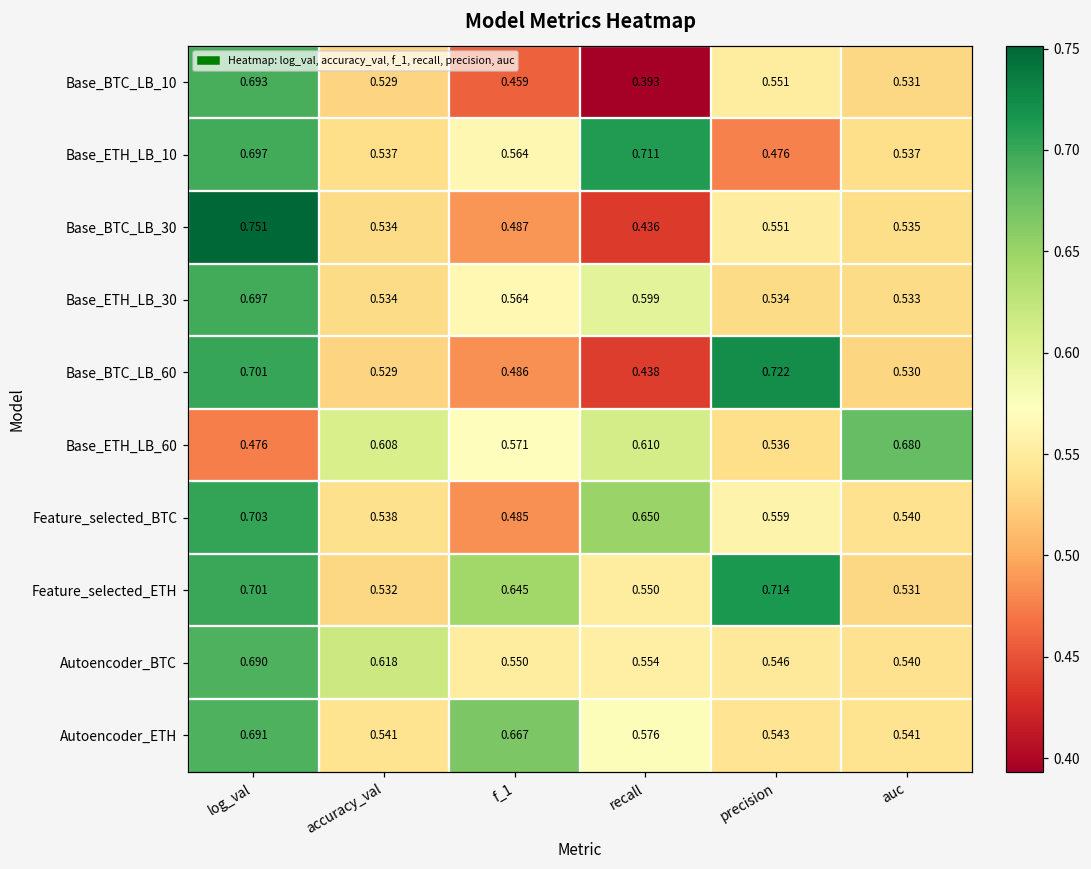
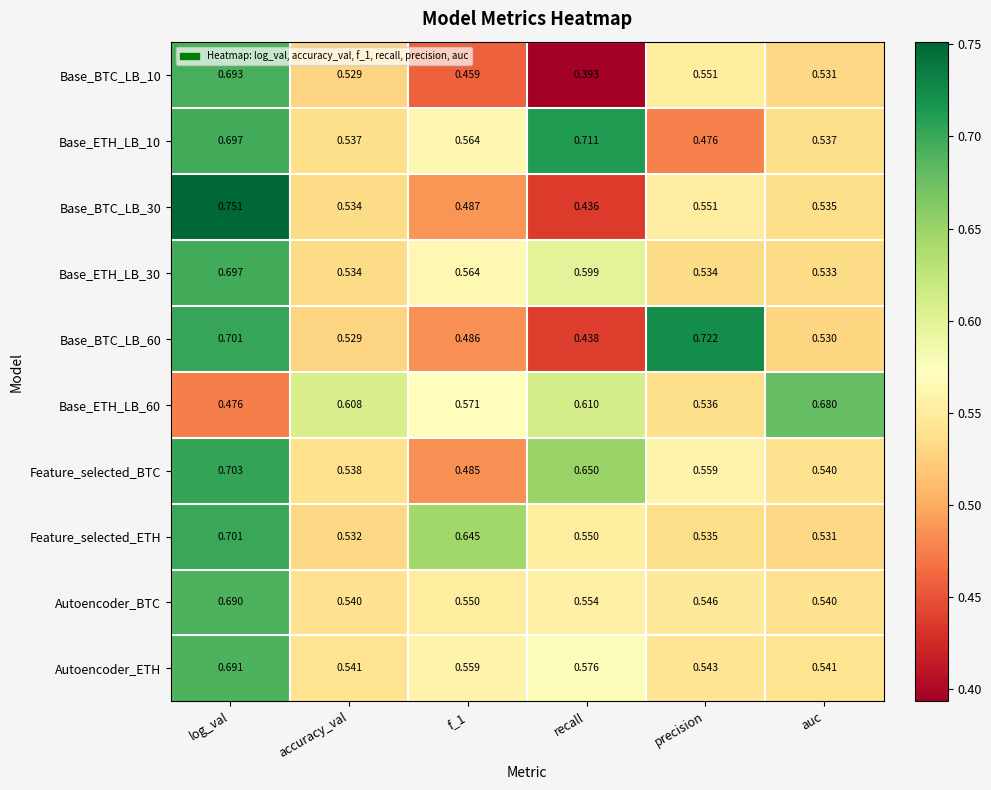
  {
    "Base_BTC_LB_10": {
      "log_val": 0.693,
      "accuracy_val": 0.529,
      "f_1": 0.459,
      "recall": 0.393,
      "precision": 0.551,
      "auc": 0.531
    },
    "Base_ETH_LB_10": {
      "log_val": 0.697,
      "accuracy_val": 0.537,
      "f_1": 0.564,
      "recall": 0.711,
      "precision": 0.476,
      "auc": 0.537
    },
    "Base_BTC_LB_30": {
      "log_val": 0.751,
      "accuracy_val": 0.534,
      "f_1": 0.487,
      "recall": 0.436,
      "precision": 0.551,
      "auc": 0.535
    },
    "Base_ETH_LB_30": {
      "log_val": 0.697,
      "accuracy_val": 0.534,
      "f_1": 0.564,
      "recall": 0.599,
      "precision": 0.534,
      "auc": 0.533
    },
    "Base_BTC_LB_60": {
      "log_val": 0.701,
      "accuracy_val": 0.529,
      "f_1": 0.486,
      "recall": 0.438,
      "precision": 0.722,
      "auc": 0.530
    },
    "Base_ETH_LB_60": {
      "log_val": 0.476,
      "accuracy_val": 0.608,
      "f_1": 0.571,
      "recall": 0.610,
      "precision": 0.536,
      "auc": 0.680
    },
    "Feature_selected_BTC": {
      "log_val": 0.703,
      "accuracy_val": 0.538,
      "f_1": 0.485,
      "recall": 0.650,
      "precision": 0.559,
      "auc": 0.540
    },
    "Feature_selected_ETH": {
      "log_val": 0.701,
      "accuracy_val": 0.532,
      "f_1": 0.645,
      "recall": 0.550,
-     "precision": 0.714,
+     "precision": 0.535,
      "auc": 0.531
    },
    "Autoencoder_BTC": {
      "log_val": 0.690,
-     "accuracy_val": 0.618,
+     "accuracy_val": 0.540,
      "f_1": 0.550,
      "recall": 0.554,
      "precision": 0.546,
      "auc": 0.540
    },
    "Autoencoder_ETH": {
      "log_val": 0.691,
      "accuracy_val": 0.541,
-     "f_1": 0.667,
+     "f_1": 0.559,
      "recall": 0.576,
      "precision": 0.543,
      "auc": 0.541
    }
  }
